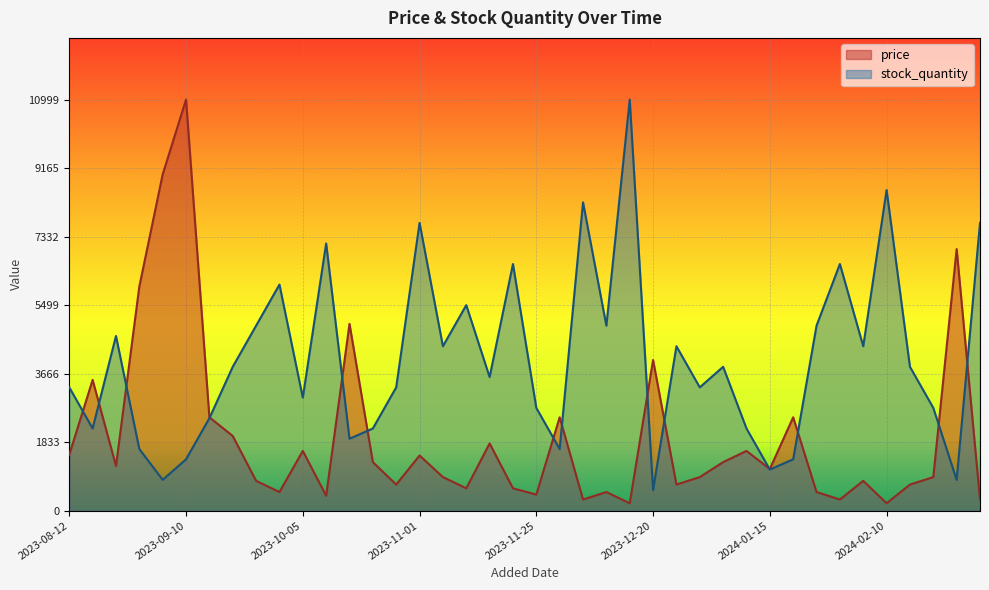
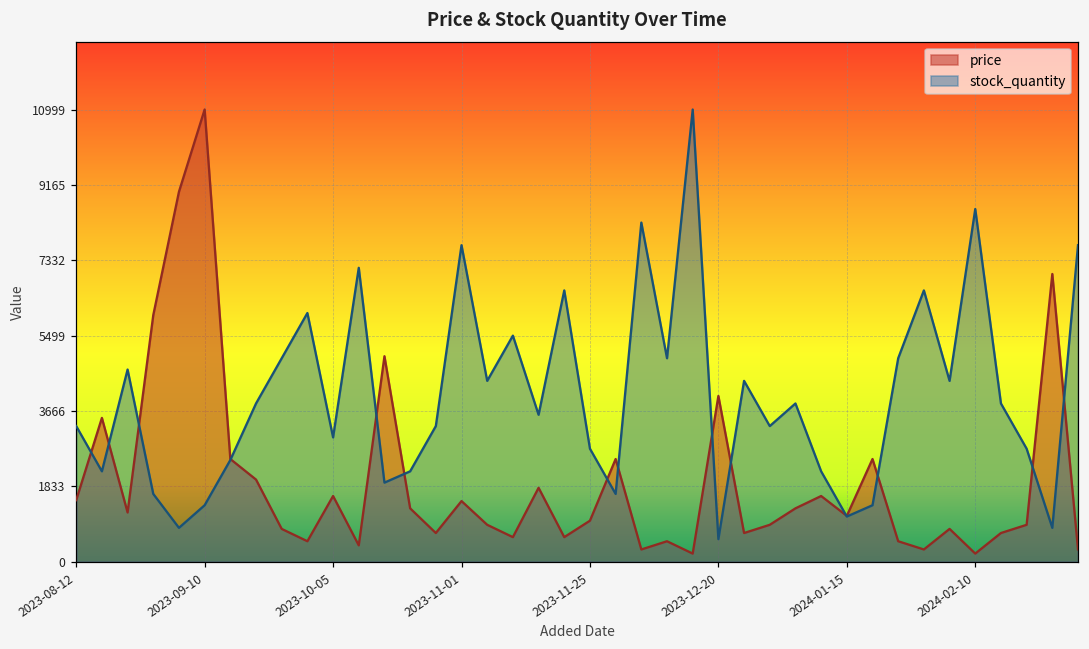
  {
    "price": {
      "2023-08-12": 1500,
      "2023-09-10": 11000,
      "2023-10-05": 1600,
      "2023-11-01": 1500,
-     "2023-11-25": 400,
+     "2023-11-25": 1000,
      "2023-12-20": 4000,
      "2024-02-10": 200
    },
    "stock_quantity": {
      "2023-08-12": 3300,
      "2023-09-10": 1400,
      "2023-10-05": 3000,
      "2023-11-01": 7700,
      "2023-11-25": 2700,
      "2023-12-20": 500,
      "2024-02-10": 8600
    }
  }
